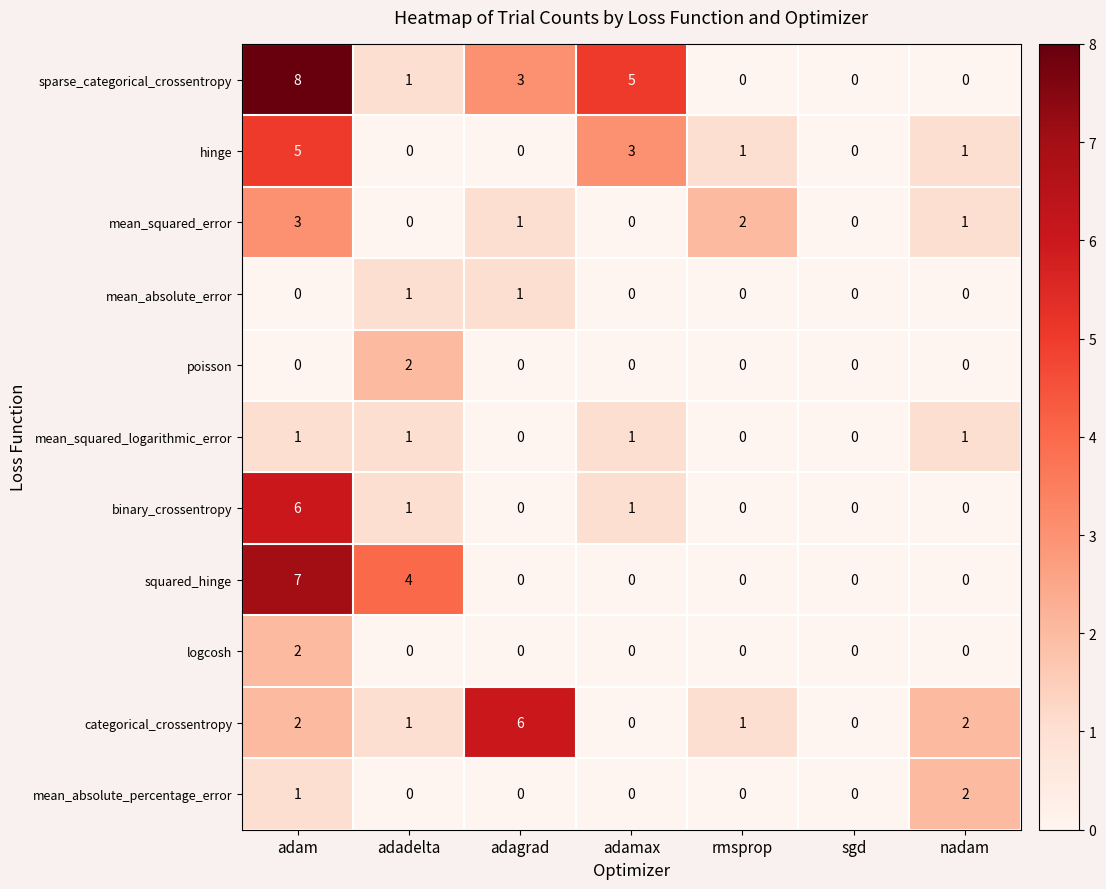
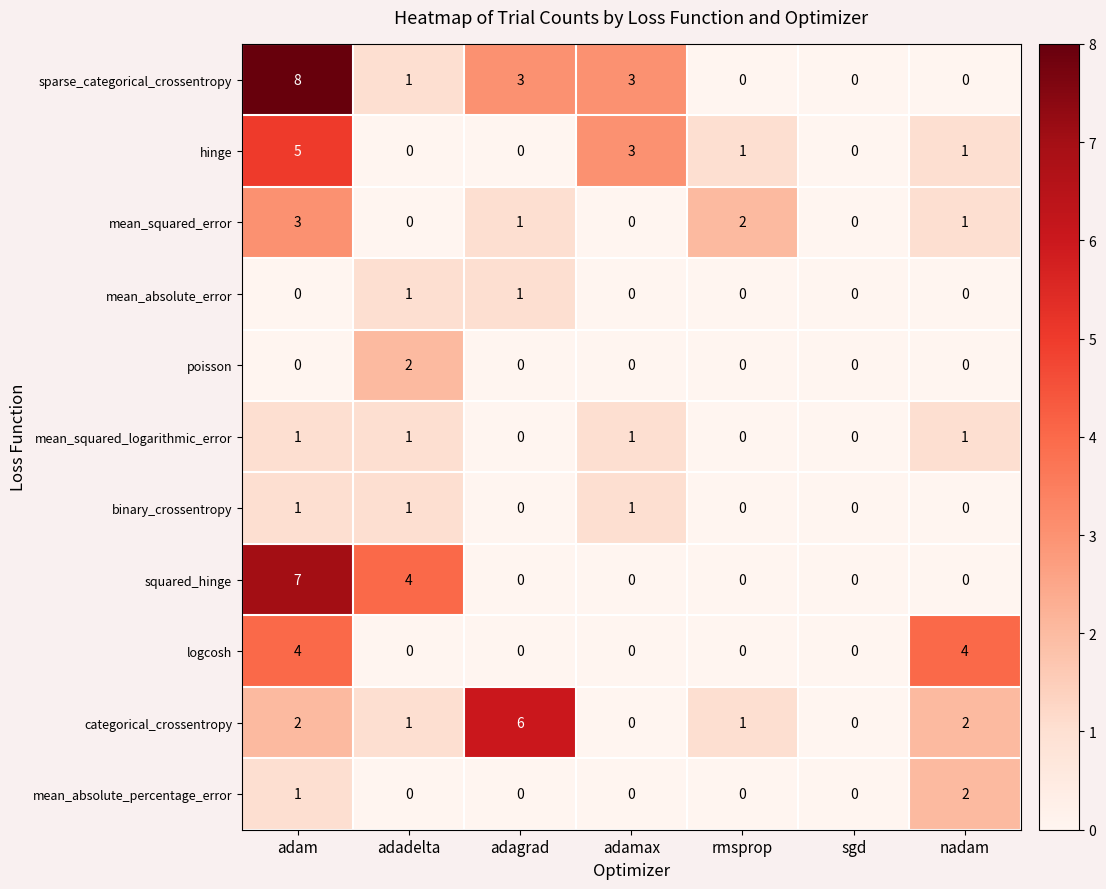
  {
    "sparse_categorical_crossentropy": {
      "adam": 8,
      "adadelta": 1,
      "adagrad": 3,
-     "adamax": 5,
+     "adamax": 3,
      "rmsprop": 0,
      "sgd": 0,
      "nadam": 0
    },
    "hinge": {
      "adam": 5,
      "adadelta": 0,
      "adagrad": 0,
      "adamax": 3,
      "rmsprop": 1,
      "sgd": 0,
      "nadam": 1
    },
    "mean_squared_error": {
      "adam": 3,
      "adadelta": 0,
      "adagrad": 1,
      "adamax": 0,
      "rmsprop": 2,
      "sgd": 0,
      "nadam": 1
    },
    "mean_absolute_error": {
      "adam": 0,
      "adadelta": 1,
      "adagrad": 1,
      "adamax": 0,
      "rmsprop": 0,
      "sgd": 0,
      "nadam": 0
    },
    "poisson": {
      "adam": 0,
      "adadelta": 2,
      "adagrad": 0,
      "adamax": 0,
      "rmsprop": 0,
      "sgd": 0,
      "nadam": 0
    },
    "mean_squared_logarithmic_error": {
      "adam": 1,
      "adadelta": 1,
      "adagrad": 0,
      "adamax": 1,
      "rmsprop": 0,
      "sgd": 0,
      "nadam": 1
    },
    "binary_crossentropy": {
-     "adam": 6,
+     "adam": 1,
      "adadelta": 1,
      "adagrad": 0,
      "adamax": 1,
      "rmsprop": 0,
      "sgd": 0,
      "nadam": 0
    },
    "squared_hinge": {
      "adam": 7,
      "adadelta": 4,
      "adagrad": 0,
      "adamax": 0,
      "rmsprop": 0,
      "sgd": 0,
      "nadam": 0
    },
    "logcosh": {
-     "adam": 2,
+     "adam": 4,
      "adadelta": 0,
      "adagrad": 0,
      "adamax": 0,
      "rmsprop": 0,
      "sgd": 0,
-     "nadam": 0
+     "nadam": 4
    },
    "categorical_crossentropy": {
      "adam": 2,
      "adadelta": 1,
      "adagrad": 6,
      "adamax": 0,
      "rmsprop": 1,
      "sgd": 0,
      "nadam": 2
    },
    "mean_absolute_percentage_error": {
      "adam": 1,
      "adadelta": 0,
      "adagrad": 0,
      "adamax": 0,
      "rmsprop": 0,
      "sgd": 0,
      "nadam": 2
    }
  }
